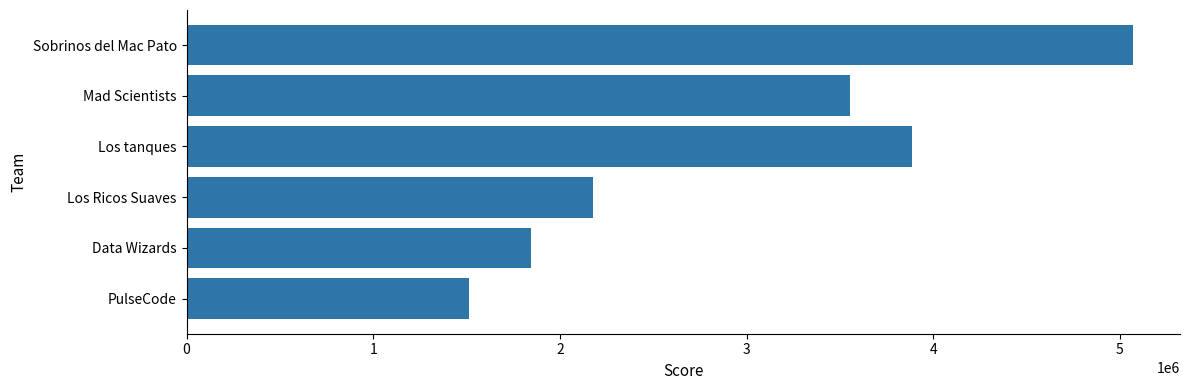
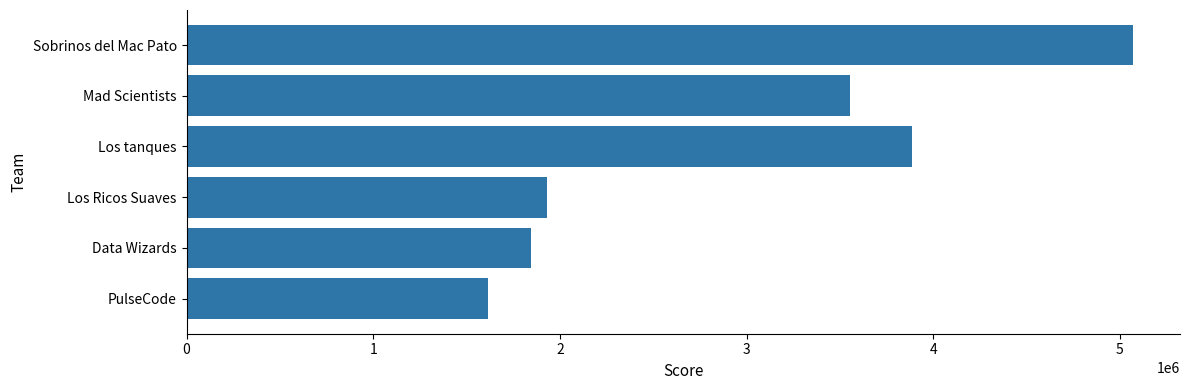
  {
    "Sobrinos del Mac Pato": 5070000,
    "Mad Scientists": 3550000,
    "Los tanques": 3890000,
-   "Los Ricos Suaves": 2180000,
+   "Los Ricos Suaves": 1930000,
    "Data Wizards": 1850000,
-   "PulseCode": 1520000
+   "PulseCode": 1610000
  }
